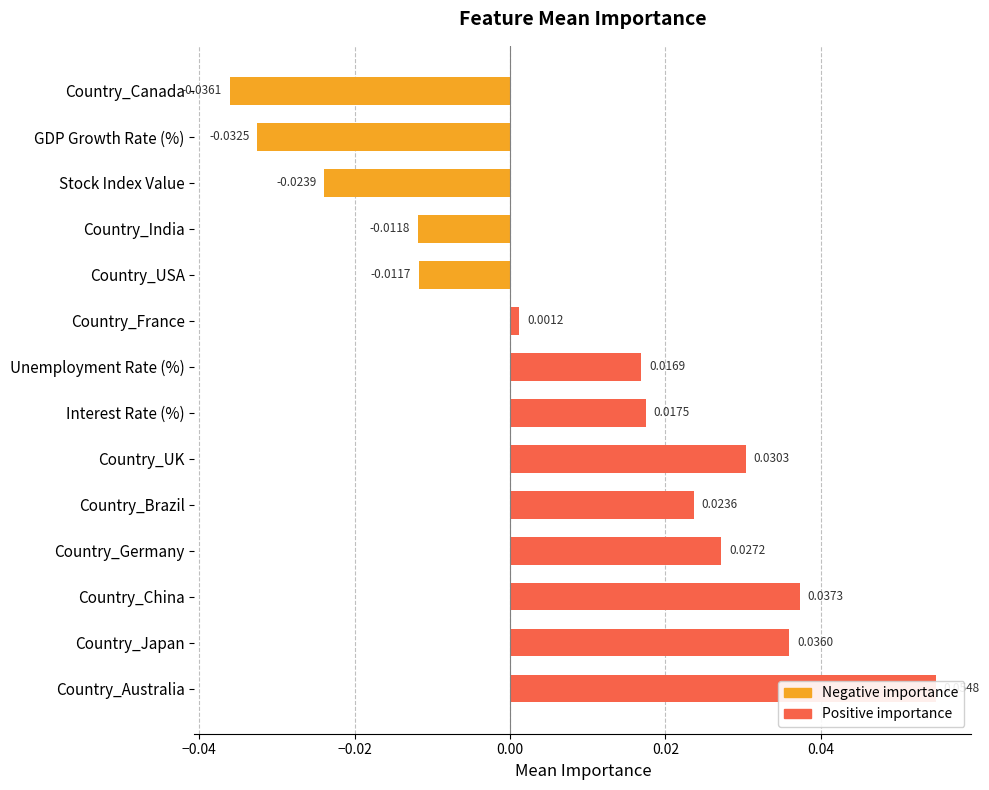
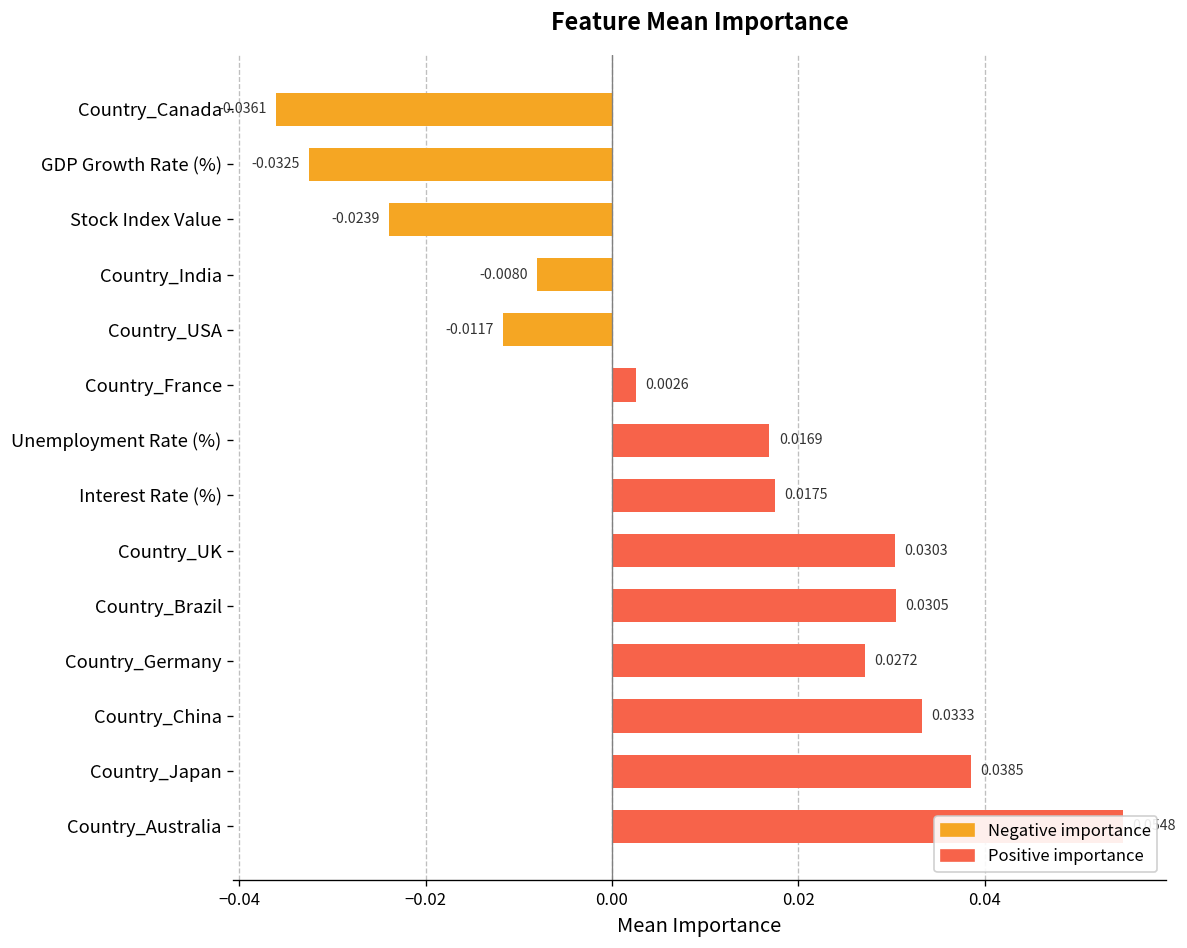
  {
    "Country_Canada": -0.0361,
    "GDP Growth Rate (%)": -0.0325,
    "Stock Index Value": -0.0239,
-   "Country_India": -0.0118,
+   "Country_India": -0.0080,
    "Country_USA": -0.0117,
-   "Country_France": 0.0012,
+   "Country_France": 0.0026,
    "Unemployment Rate (%)": 0.0169,
    "Interest Rate (%)": 0.0175,
    "Country_UK": 0.0303,
-   "Country_Brazil": 0.0236,
+   "Country_Brazil": 0.0305,
    "Country_Germany": 0.0272,
-   "Country_China": 0.0373,
-   "Country_Japan": 0.0360
+   "Country_China": 0.0333,
+   "Country_Japan": 0.0385
  }
